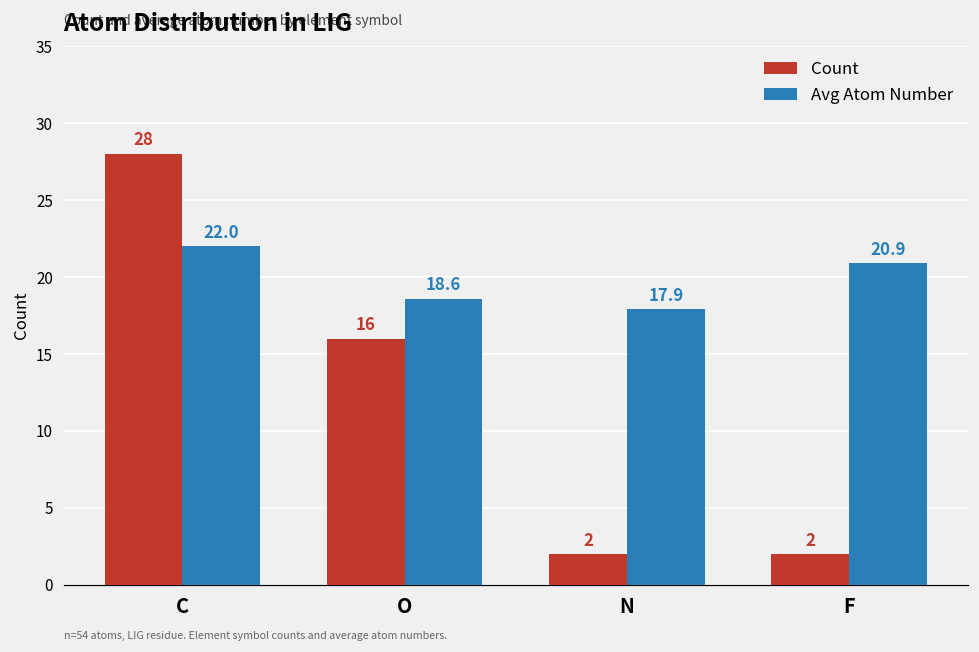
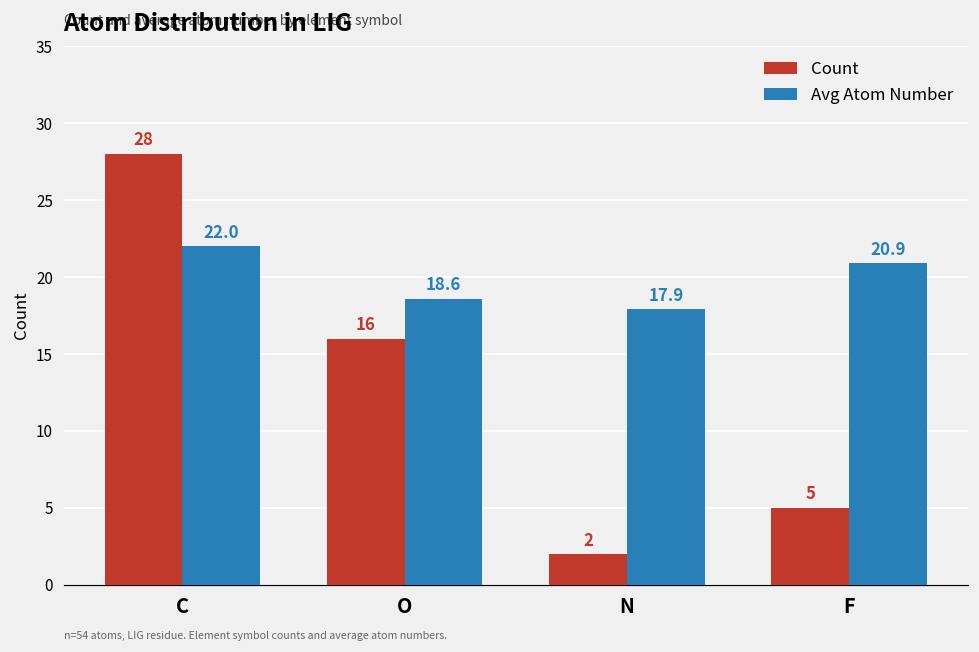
  {
    "Count": {
      "C": 28,
      "O": 16,
      "N": 2,
-     "F": 2
+     "F": 5
    },
    "Avg Atom Number": {
      "C": 22.0,
      "O": 18.6,
      "N": 17.9,
      "F": 20.9
    }
  }
